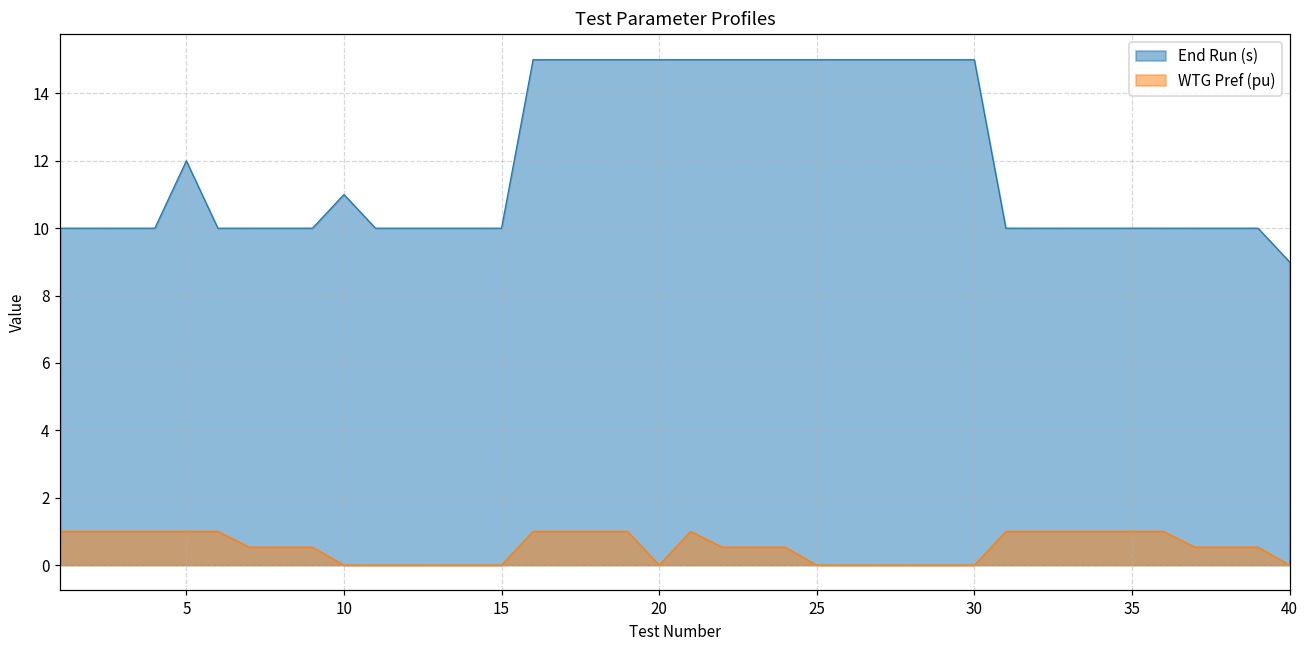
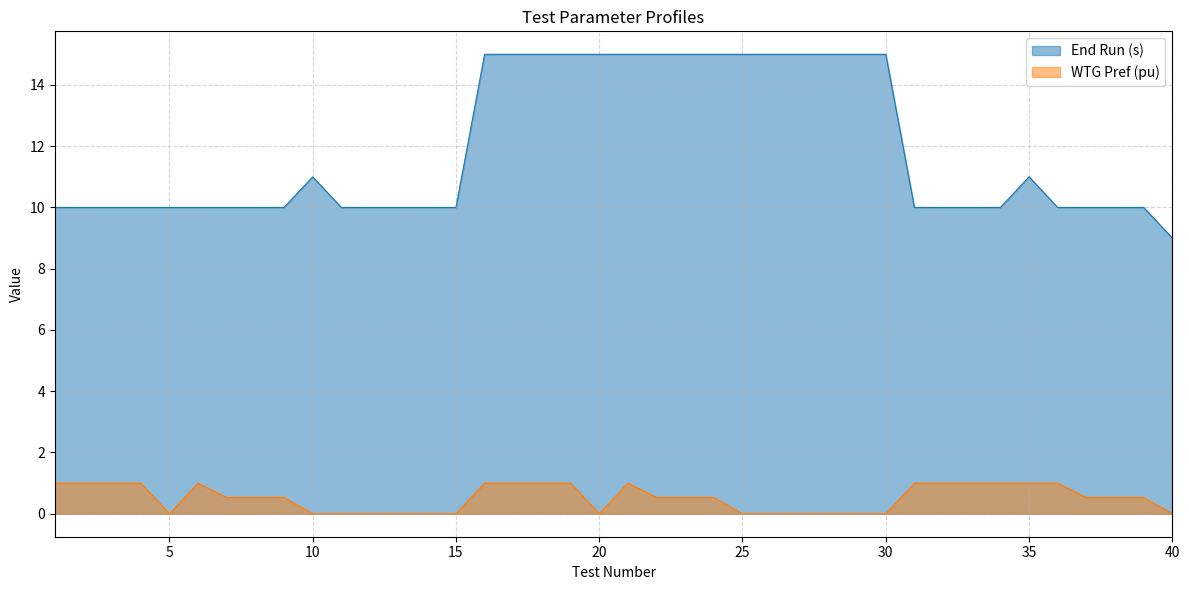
  {
    "End Run (s)": {
-     "5": 12,
+     "5": 10,
      "10": 11,
      "15": 10,
      "20": 15,
      "25": 15,
      "30": 15,
-     "35": 10,
+     "35": 11,
      "40": 9
    },
    "WTG Pref (pu)": {
-     "5": 1,
+     "5": 0,
      "10": 0,
      "15": 0,
      "20": 0,
      "25": 0,
      "30": 0,
      "35": 1,
      "40": 0
    }
  }
